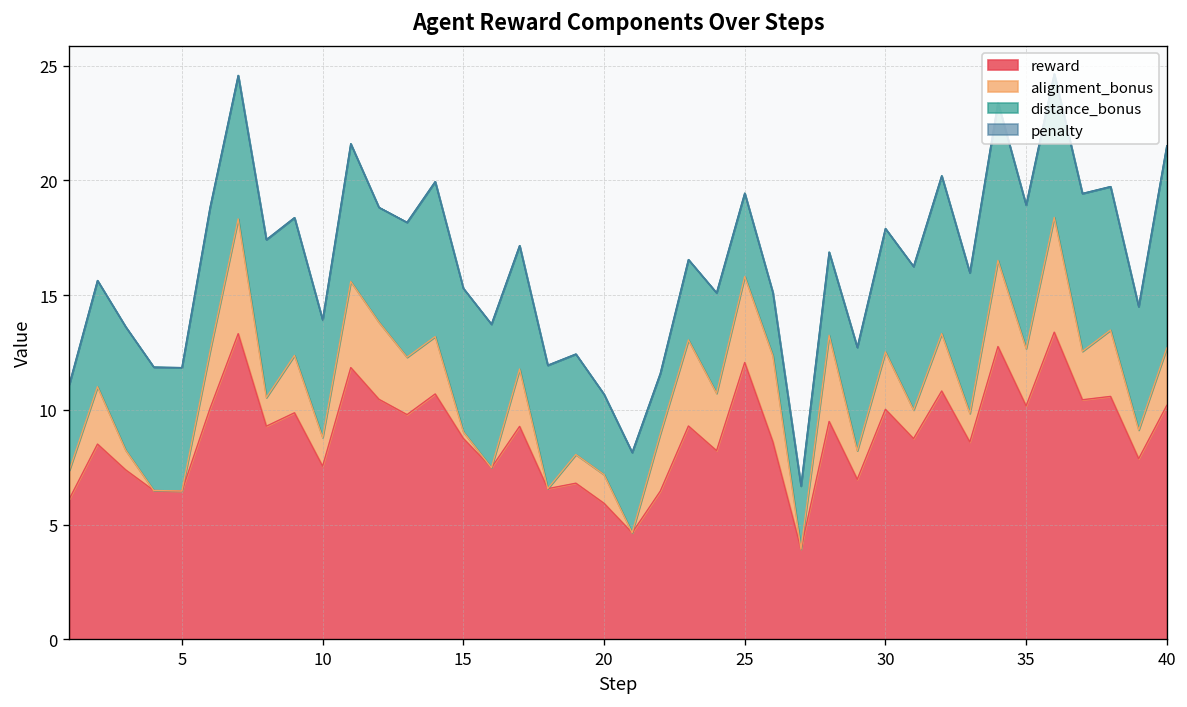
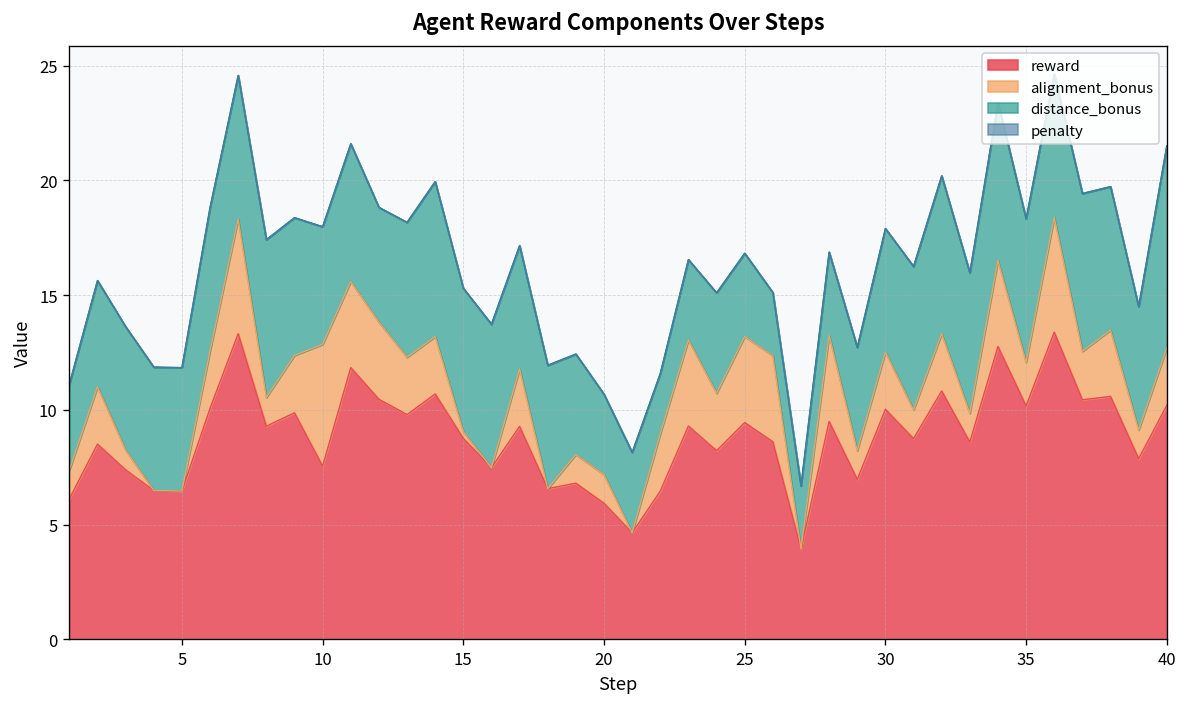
  {
    "reward": {
      "10": 7.5,
      "15": 8.8,
      "20": 5.9,
-     "25": 12.1,
+     "25": 9.5,
      "30": 10.0,
      "35": 10.2,
      "40": 10.2
    },
    "alignment_bonus": {
-     "10": 1.3,
+     "10": 5.3,
      "15": 0.3,
      "20": 1.3,
      "25": 3.8,
      "30": 2.5,
-     "35": 2.5,
+     "35": 1.9,
      "40": 2.5
    }
  }
